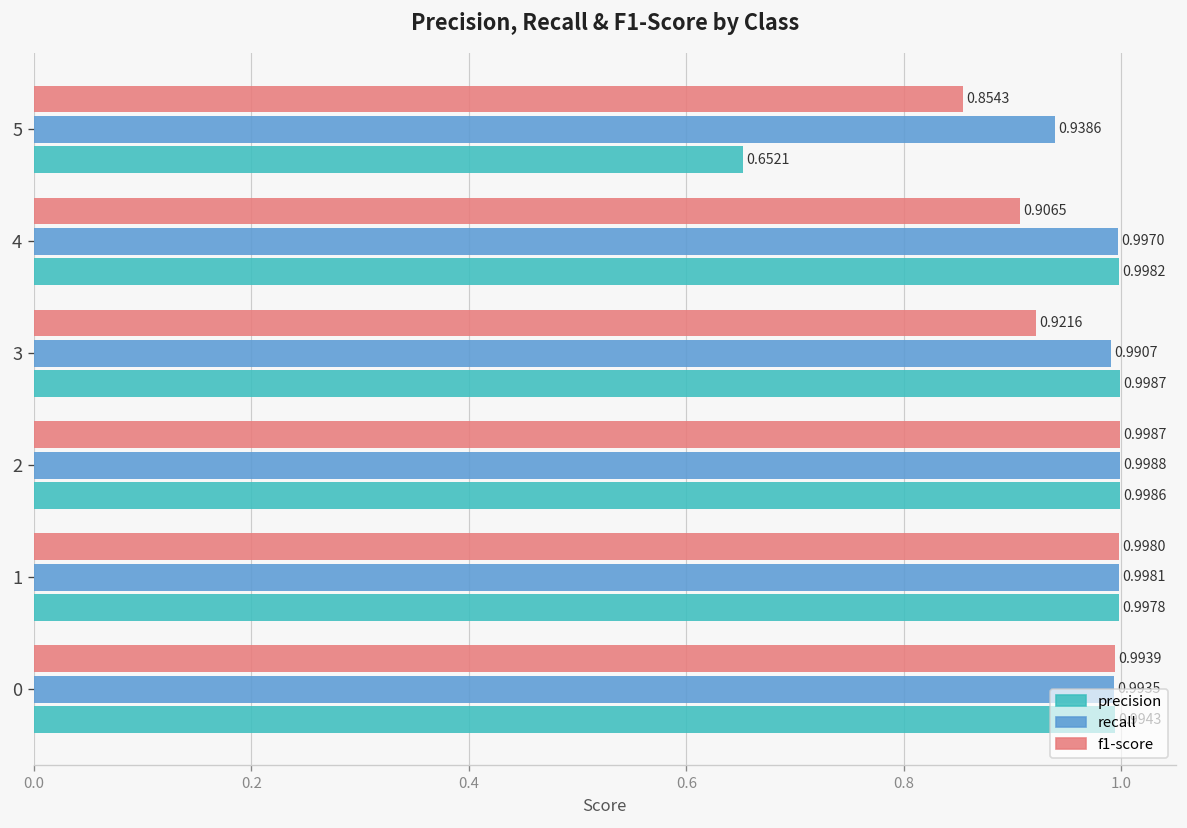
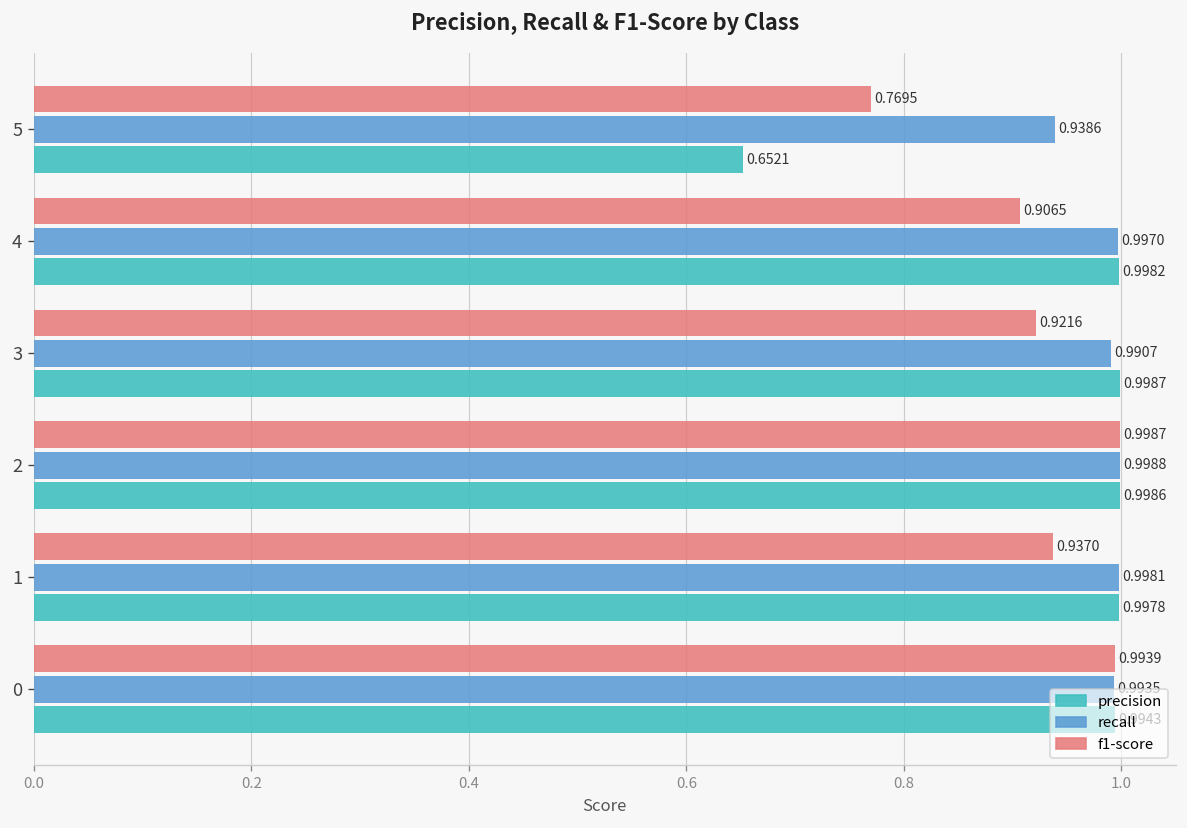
  {
    "f1-score": {
-     "5": 0.8543,
+     "5": 0.7695,
      "4": 0.9065,
      "3": 0.9216,
      "2": 0.9987,
-     "1": 0.9980,
+     "1": 0.9370,
      "0": 0.9939
    }
  }
